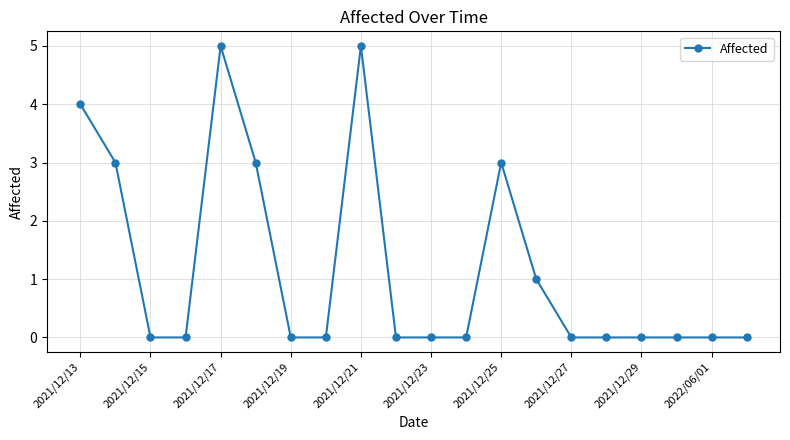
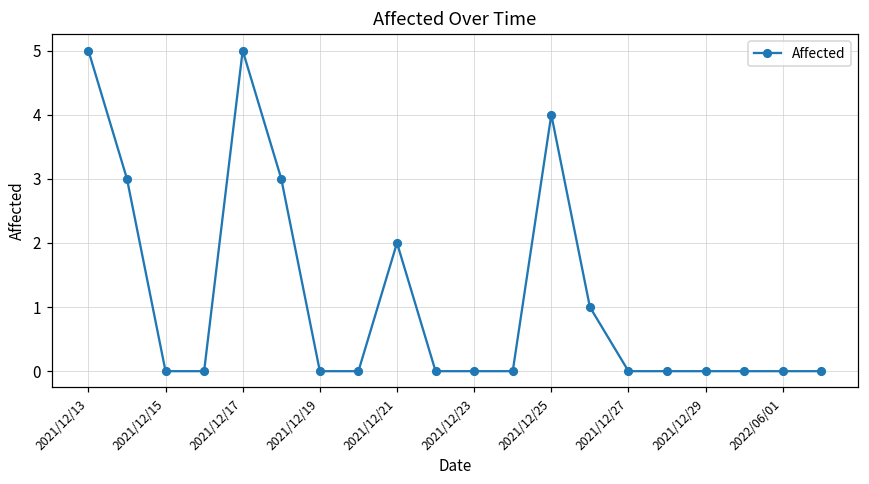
  {
-   "2021/12/13": 4,
+   "2021/12/13": 5,
    "2021/12/15": 0,
    "2021/12/17": 5,
    "2021/12/19": 0,
-   "2021/12/21": 5,
+   "2021/12/21": 2,
    "2021/12/23": 0,
-   "2021/12/25": 3,
+   "2021/12/25": 4,
    "2021/12/27": 0,
    "2021/12/29": 0,
    "2022/06/01": 0
  }
